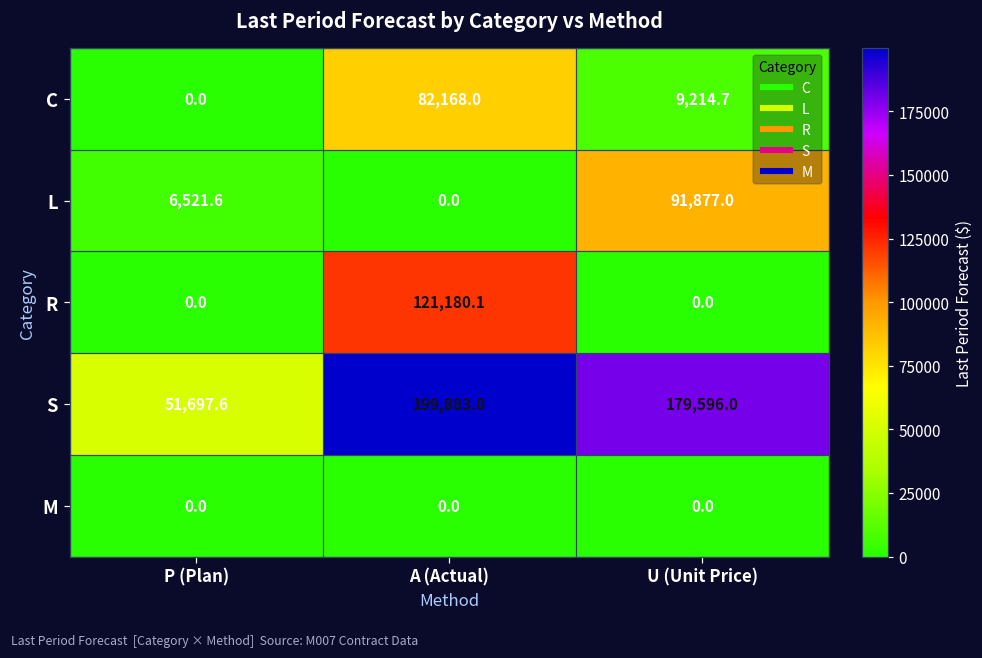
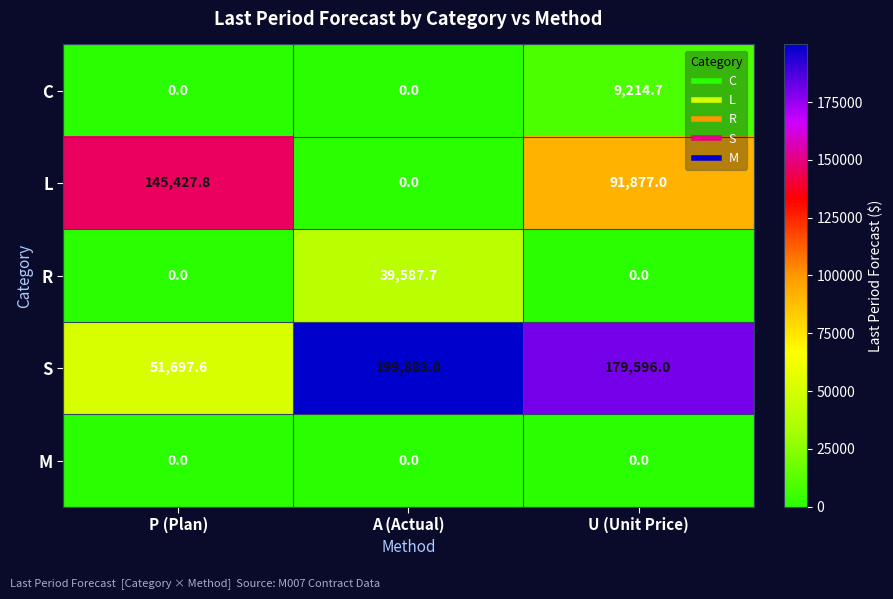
  {
    "C": {
      "P (Plan)": "0.0",
-     "A (Actual)": "82,168.0",
+     "A (Actual)": "0.0",
      "U (Unit Price)": "9,214.7"
    },
    "L": {
-     "P (Plan)": "6,521.6",
+     "P (Plan)": "145,427.8",
      "A (Actual)": "0.0",
      "U (Unit Price)": "91,877.0"
    },
    "R": {
      "P (Plan)": "0.0",
-     "A (Actual)": "121,180.1",
+     "A (Actual)": "39,587.7",
      "U (Unit Price)": "0.0"
    },
    "S": {
      "P (Plan)": "51,697.6",
      "A (Actual)": "199,883.0",
      "U (Unit Price)": "179,596.0"
    },
    "M": {
      "P (Plan)": "0.0",
      "A (Actual)": "0.0",
      "U (Unit Price)": "0.0"
    }
  }
